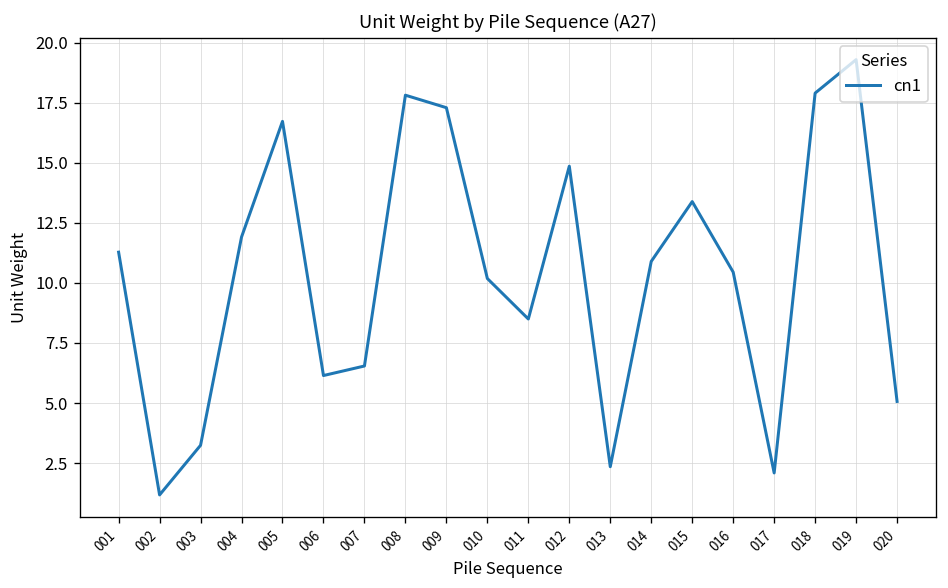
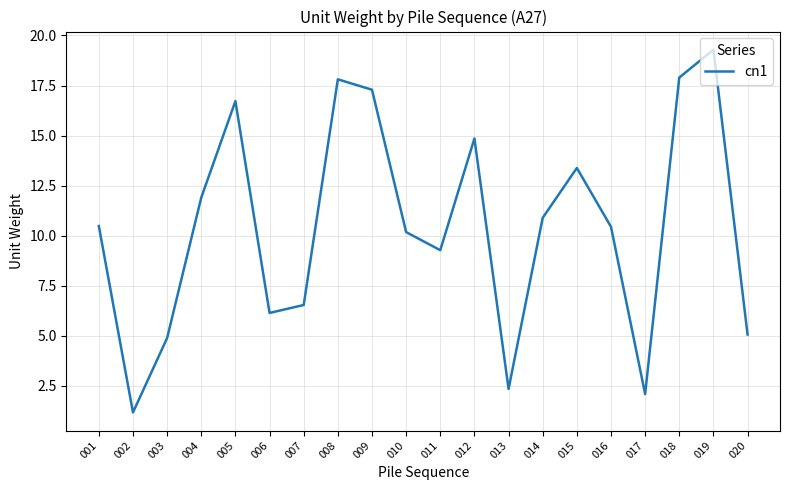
  {
-   "001": 11.3,
+   "001": 10.5,
    "002": 1.2,
-   "003": 3.2,
+   "003": 4.9,
    "004": 11.9,
    "005": 16.7,
    "006": 6.1,
    "007": 6.5,
    "008": 17.8,
    "009": 17.3,
    "010": 10.2,
-   "011": 8.5,
+   "011": 9.3,
    "012": 14.9,
    "013": 2.4,
    "014": 10.9,
    "015": 13.4,
    "016": 10.4,
    "017": 2.1,
    "018": 17.9,
    "020": 5.1
  }
